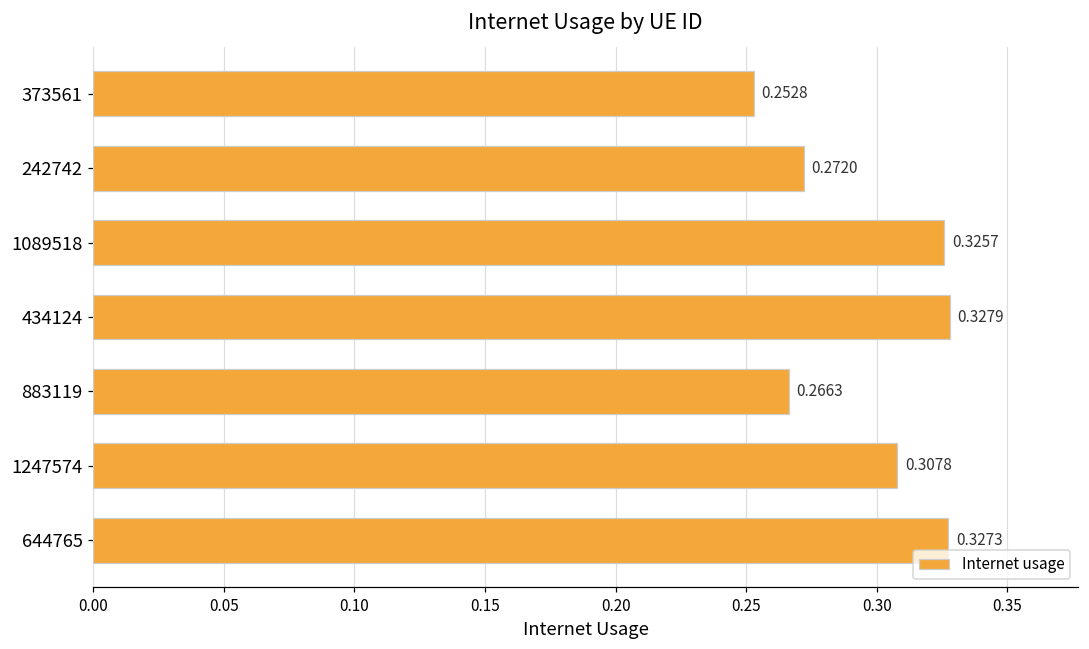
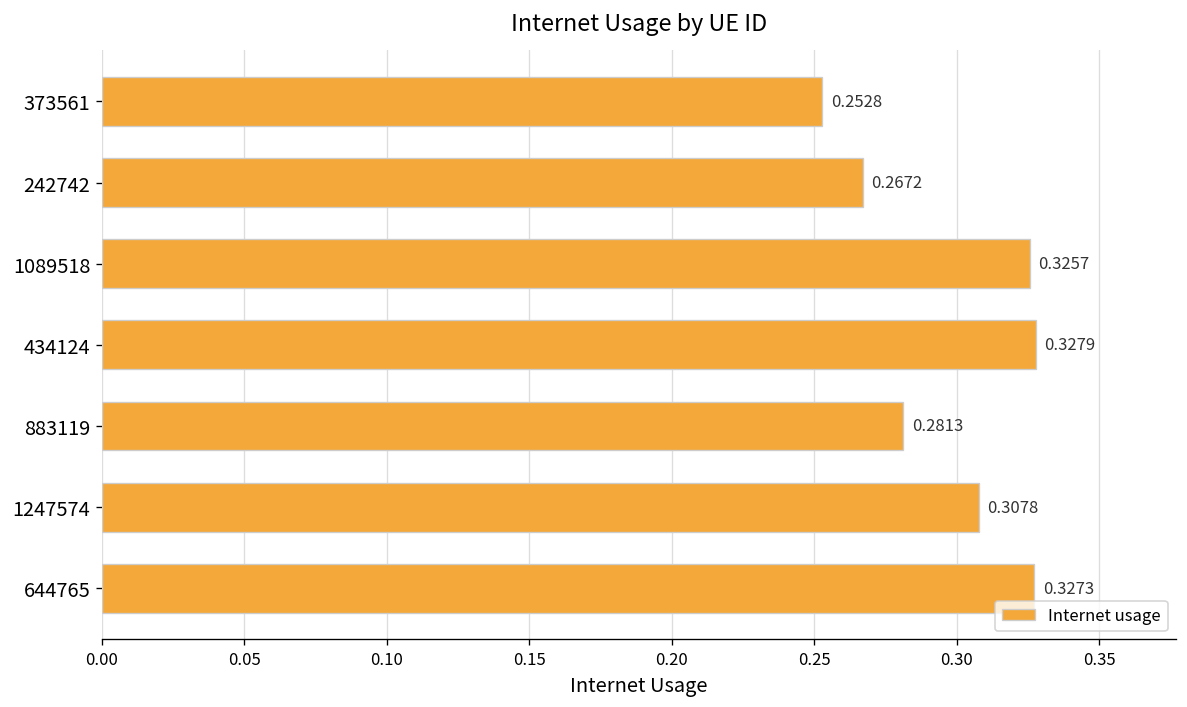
  {
    "373561": 0.2528,
-   "242742": 0.2720,
+   "242742": 0.2672,
    "1089518": 0.3257,
    "434124": 0.3279,
-   "883119": 0.2663,
+   "883119": 0.2813,
    "1247574": 0.3078,
    "644765": 0.3273
  }
